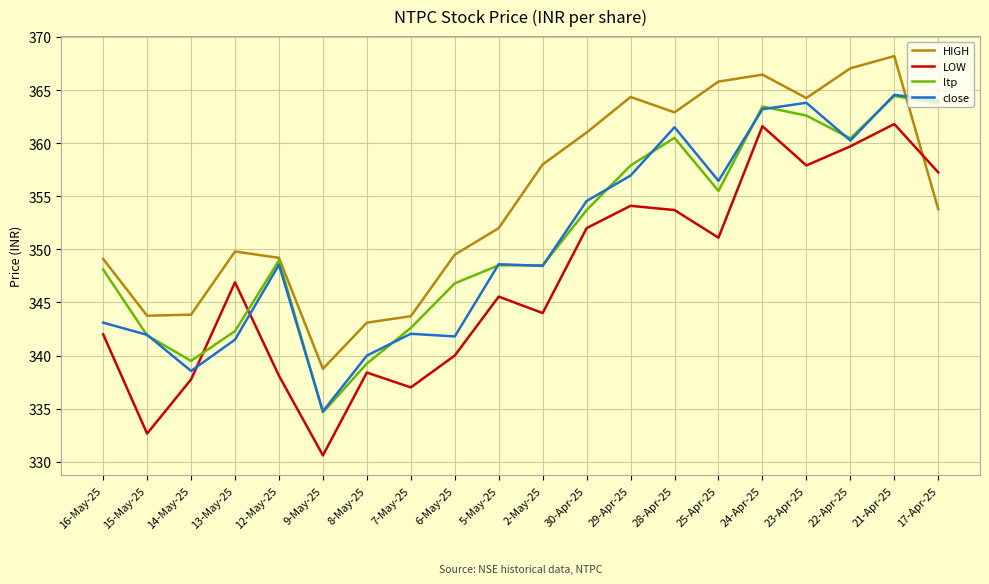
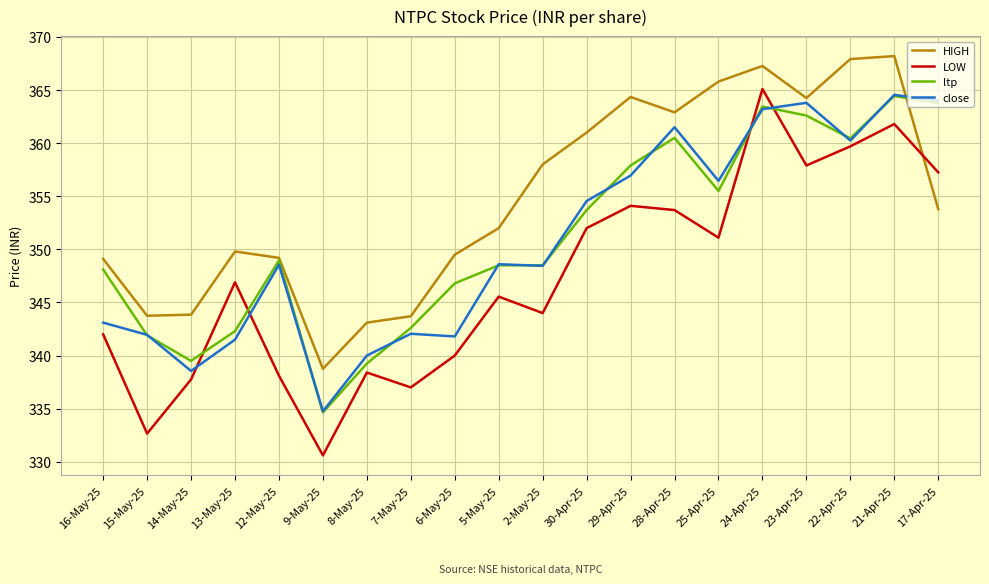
  {
    "HIGH": {
      "16-May-25": 349.1,
      "15-May-25": 343.8,
      "14-May-25": 343.9,
      "13-May-25": 349.8,
      "12-May-25": 349.2,
      "9-May-25": 338.8,
      "8-May-25": 343.1,
      "7-May-25": 343.7,
      "6-May-25": 349.5,
      "5-May-25": 352.0,
      "2-May-25": 358.0,
      "30-Apr-25": 361.0,
      "29-Apr-25": 364.4,
      "28-Apr-25": 362.9,
      "25-Apr-25": 365.8,
-     "24-Apr-25": 366.5,
+     "24-Apr-25": 367.3,
      "23-Apr-25": 364.3,
-     "22-Apr-25": 367.1,
+     "22-Apr-25": 367.9,
      "21-Apr-25": 368.2,
      "17-Apr-25": 353.8
    },
    "LOW": {
      "16-May-25": 342.0,
      "15-May-25": 332.7,
      "14-May-25": 337.8,
      "13-May-25": 346.9,
      "12-May-25": 338.1,
      "9-May-25": 330.6,
      "8-May-25": 338.4,
      "7-May-25": 337.0,
      "6-May-25": 340.0,
      "5-May-25": 345.6,
      "2-May-25": 344.0,
      "30-Apr-25": 352.0,
      "29-Apr-25": 354.1,
      "28-Apr-25": 353.7,
      "25-Apr-25": 351.1,
-     "24-Apr-25": 361.6,
+     "24-Apr-25": 365.1,
      "23-Apr-25": 357.9,
      "22-Apr-25": 359.7,
      "21-Apr-25": 361.8,
      "17-Apr-25": 357.3
    },
    "ltp": {
      "16-May-25": 348.1,
      "14-May-25": 339.5,
      "13-May-25": 342.3,
      "12-May-25": 349.0,
      "8-May-25": 339.3,
      "7-May-25": 342.6,
      "6-May-25": 346.8,
      "30-Apr-25": 353.7,
      "29-Apr-25": 357.9,
      "28-Apr-25": 360.5,
      "25-Apr-25": 355.5,
      "24-Apr-25": 363.5,
      "23-Apr-25": 362.6
    },
    "close": {
      "16-May-25": 343.1,
      "14-May-25": 338.6,
      "13-May-25": 341.5,
      "12-May-25": 348.6,
      "8-May-25": 340.0,
      "7-May-25": 342.1,
      "6-May-25": 341.8,
      "30-Apr-25": 354.6,
      "29-Apr-25": 357.0,
      "28-Apr-25": 361.5,
      "25-Apr-25": 356.5,
      "24-Apr-25": 363.2,
      "23-Apr-25": 363.8
    }
  }
